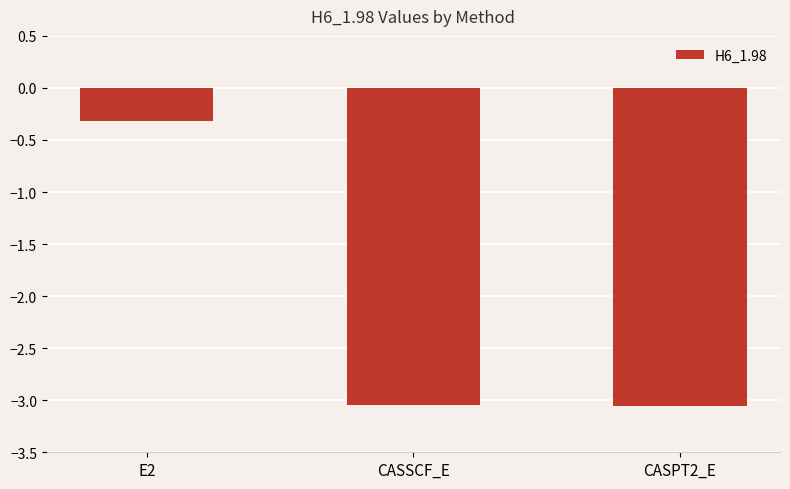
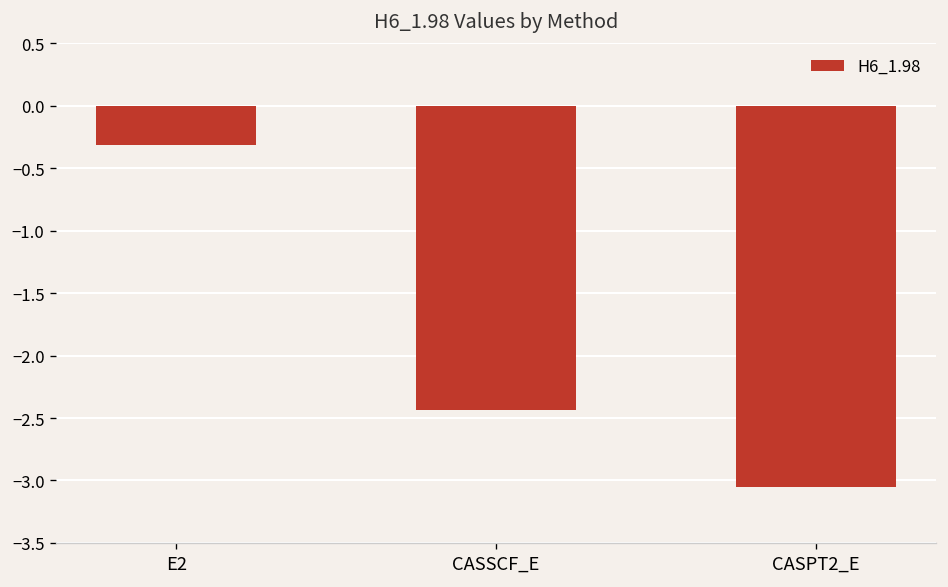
  {
    "E2": -0.32,
-   "CASSCF_E": -3.05,
+   "CASSCF_E": -2.44,
    "CASPT2_E": -3.06
  }
